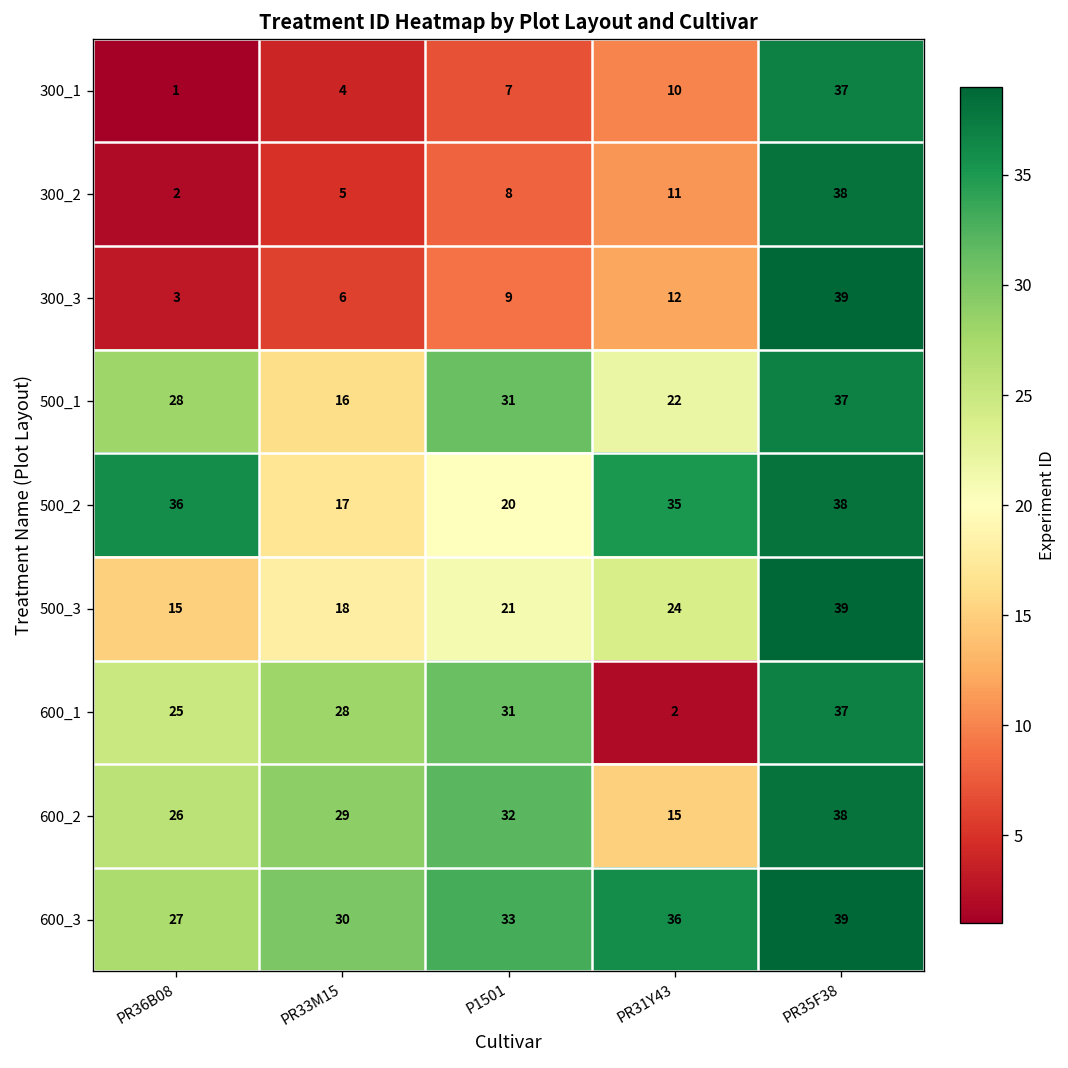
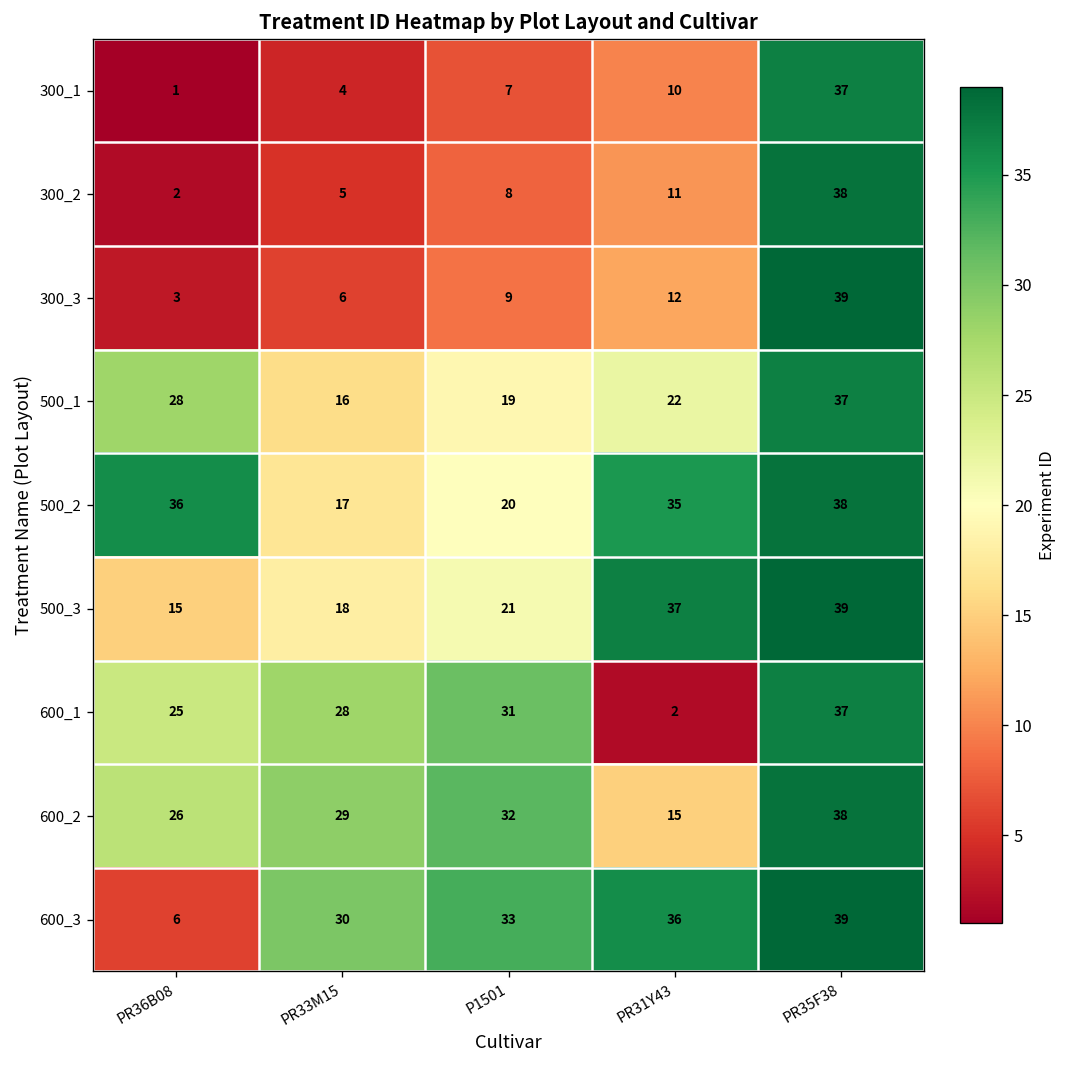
  {
    "300_1": {
      "PR36B08": 1,
      "PR33M15": 4,
      "P1501": 7,
      "PR31Y43": 10,
      "PR35F38": 37
    },
    "300_2": {
      "PR36B08": 2,
      "PR33M15": 5,
      "P1501": 8,
      "PR31Y43": 11,
      "PR35F38": 38
    },
    "300_3": {
      "PR36B08": 3,
      "PR33M15": 6,
      "P1501": 9,
      "PR31Y43": 12,
      "PR35F38": 39
    },
    "500_1": {
      "PR36B08": 28,
      "PR33M15": 16,
-     "P1501": 31,
+     "P1501": 19,
      "PR31Y43": 22,
      "PR35F38": 37
    },
    "500_2": {
      "PR36B08": 36,
      "PR33M15": 17,
      "P1501": 20,
      "PR31Y43": 35,
      "PR35F38": 38
    },
    "500_3": {
      "PR36B08": 15,
      "PR33M15": 18,
      "P1501": 21,
-     "PR31Y43": 24,
+     "PR31Y43": 37,
      "PR35F38": 39
    },
    "600_1": {
      "PR36B08": 25,
      "PR33M15": 28,
      "P1501": 31,
      "PR31Y43": 2,
      "PR35F38": 37
    },
    "600_2": {
      "PR36B08": 26,
      "PR33M15": 29,
      "P1501": 32,
      "PR31Y43": 15,
      "PR35F38": 38
    },
    "600_3": {
-     "PR36B08": 27,
+     "PR36B08": 6,
      "PR33M15": 30,
      "P1501": 33,
      "PR31Y43": 36,
      "PR35F38": 39
    }
  }
